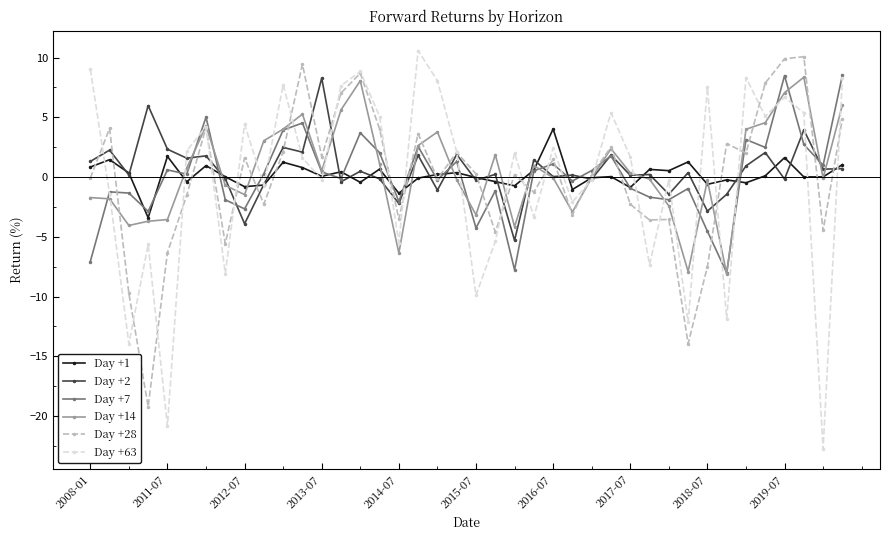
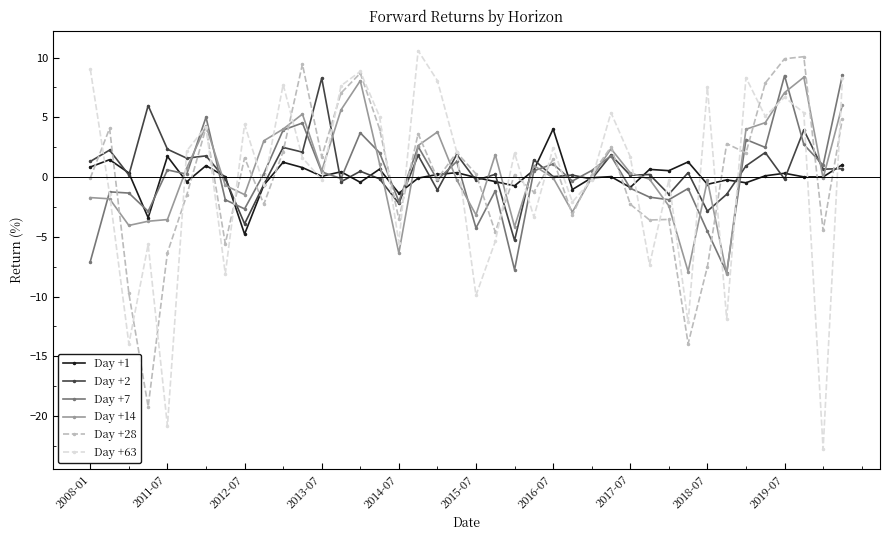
  {
    "Day +1": {
      "2008-01": 0.8,
      "2011-07": 1.7,
-     "2012-07": -0.8,
+     "2012-07": -4.8,
      "2013-07": 0.1,
      "2014-07": -1.4,
      "2015-07": 0.0,
      "2016-07": 4.0,
      "2018-07": -0.6,
-     "2019-07": 1.6
+     "2019-07": 0.3
    },
    "Day +2": {
      "2008-01": 1.3,
      "2011-07": 2.3,
      "2012-07": -3.9,
      "2013-07": 8.3,
      "2015-07": -0.3,
      "2018-07": -2.9,
      "2019-07": -0.2
    }
  }
